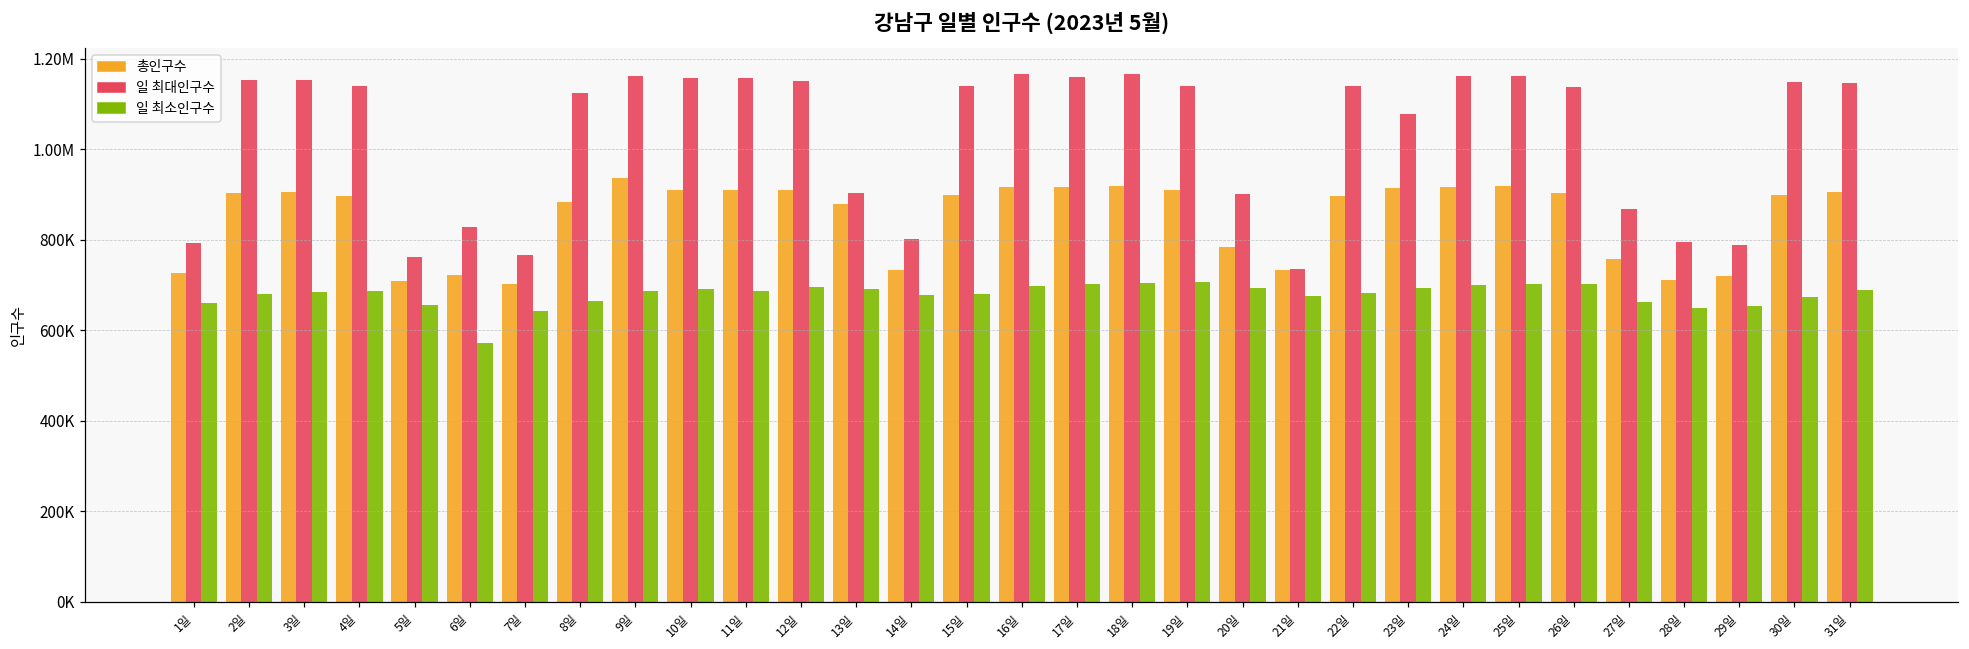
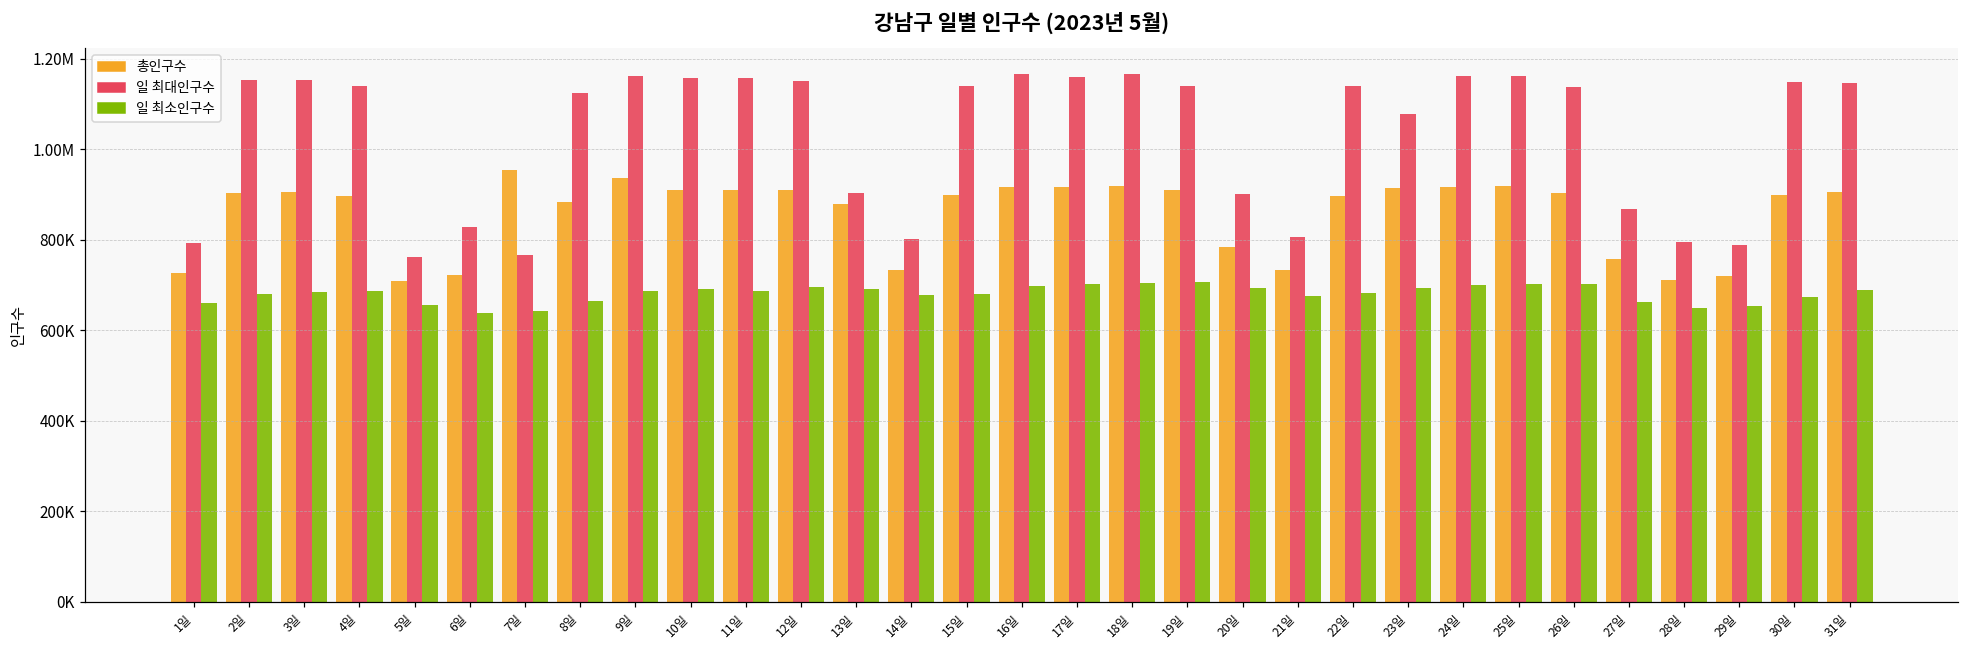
  {
    "총인구수": {
      "1일": 730000,
      "2일": 900000,
      "3일": 910000,
      "4일": 900000,
      "5일": 710000,
      "6일": 720000,
-     "7일": 700000,
+     "7일": 950000,
      "8일": 880000,
      "9일": 940000,
      "10일": 910000,
      "11일": 910000,
      "12일": 910000,
      "13일": 880000,
      "14일": 730000,
      "15일": 900000,
      "16일": 920000,
      "17일": 920000,
      "18일": 920000,
      "19일": 910000,
      "20일": 780000,
      "21일": 730000,
      "22일": 900000,
      "23일": 910000,
      "24일": 920000,
      "25일": 920000,
      "26일": 900000,
      "27일": 760000,
      "28일": 710000,
      "29일": 720000,
      "30일": 900000,
      "31일": 910000
    },
    "일 최대인구수": {
      "1일": 790000,
      "2일": 1150000,
      "3일": 1150000,
      "4일": 1140000,
      "5일": 760000,
      "6일": 830000,
      "7일": 770000,
      "8일": 1120000,
      "9일": 1160000,
      "10일": 1160000,
      "11일": 1160000,
      "12일": 1150000,
      "13일": 900000,
      "14일": 800000,
      "15일": 1140000,
      "16일": 1170000,
      "17일": 1160000,
      "18일": 1170000,
      "19일": 1140000,
      "20일": 900000,
-     "21일": 740000,
+     "21일": 810000,
      "22일": 1140000,
      "23일": 1080000,
      "24일": 1160000,
      "25일": 1160000,
      "26일": 1140000,
      "27일": 870000,
      "28일": 790000,
      "29일": 790000,
      "30일": 1150000,
      "31일": 1150000
    },
    "일 최소인구수": {
      "1일": 660000,
      "2일": 680000,
      "3일": 680000,
      "4일": 690000,
      "5일": 660000,
-     "6일": 570000,
+     "6일": 640000,
      "7일": 640000,
      "8일": 670000,
      "9일": 690000,
      "10일": 690000,
      "11일": 690000,
      "12일": 700000,
      "13일": 690000,
      "14일": 680000,
      "15일": 680000,
      "16일": 700000,
      "17일": 700000,
      "18일": 700000,
      "19일": 710000,
      "20일": 690000,
      "21일": 680000,
      "22일": 680000,
      "23일": 690000,
      "24일": 700000,
      "25일": 700000,
      "26일": 700000,
      "27일": 660000,
      "28일": 650000,
      "29일": 650000,
      "30일": 670000,
      "31일": 690000
    }
  }
